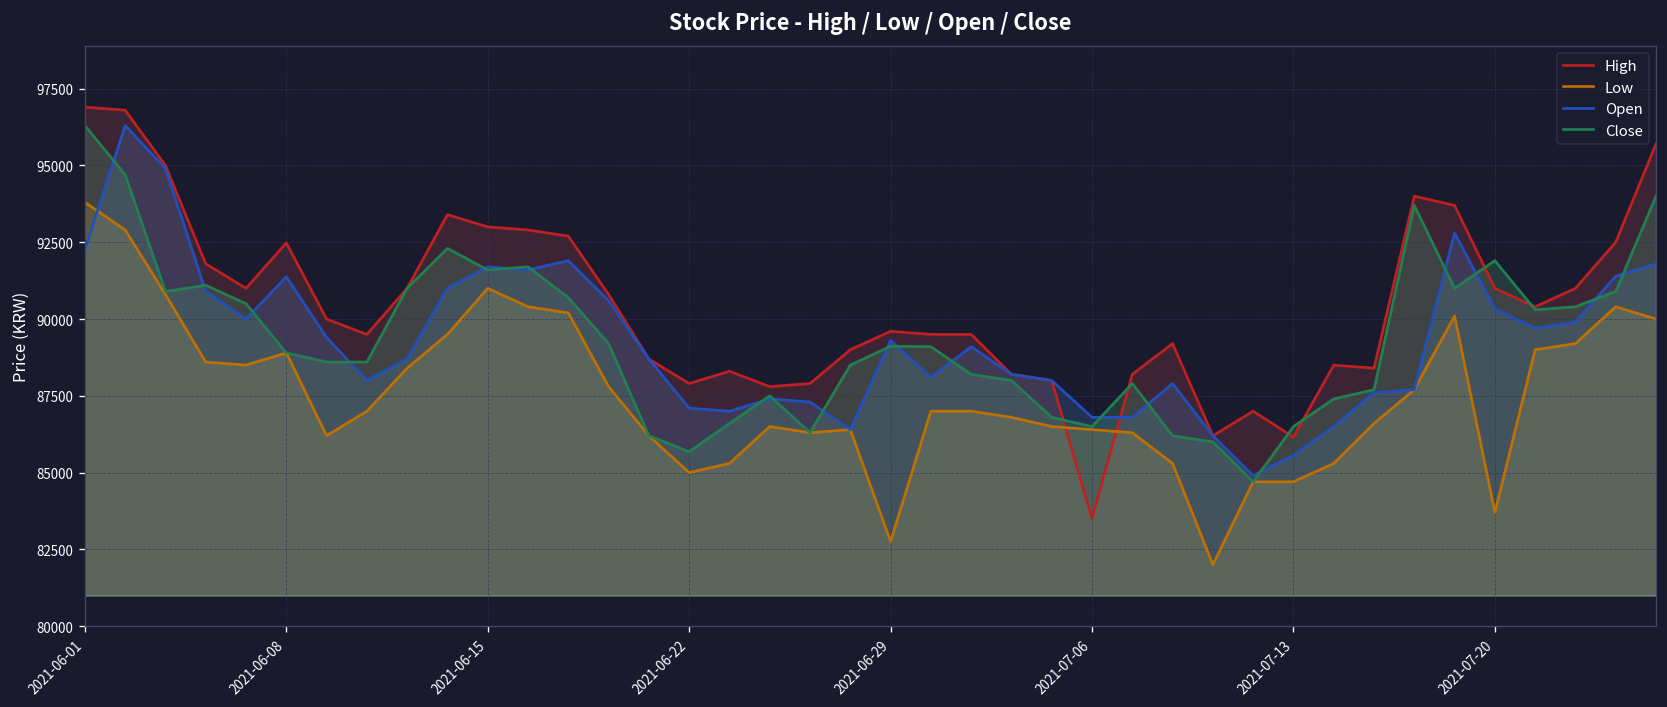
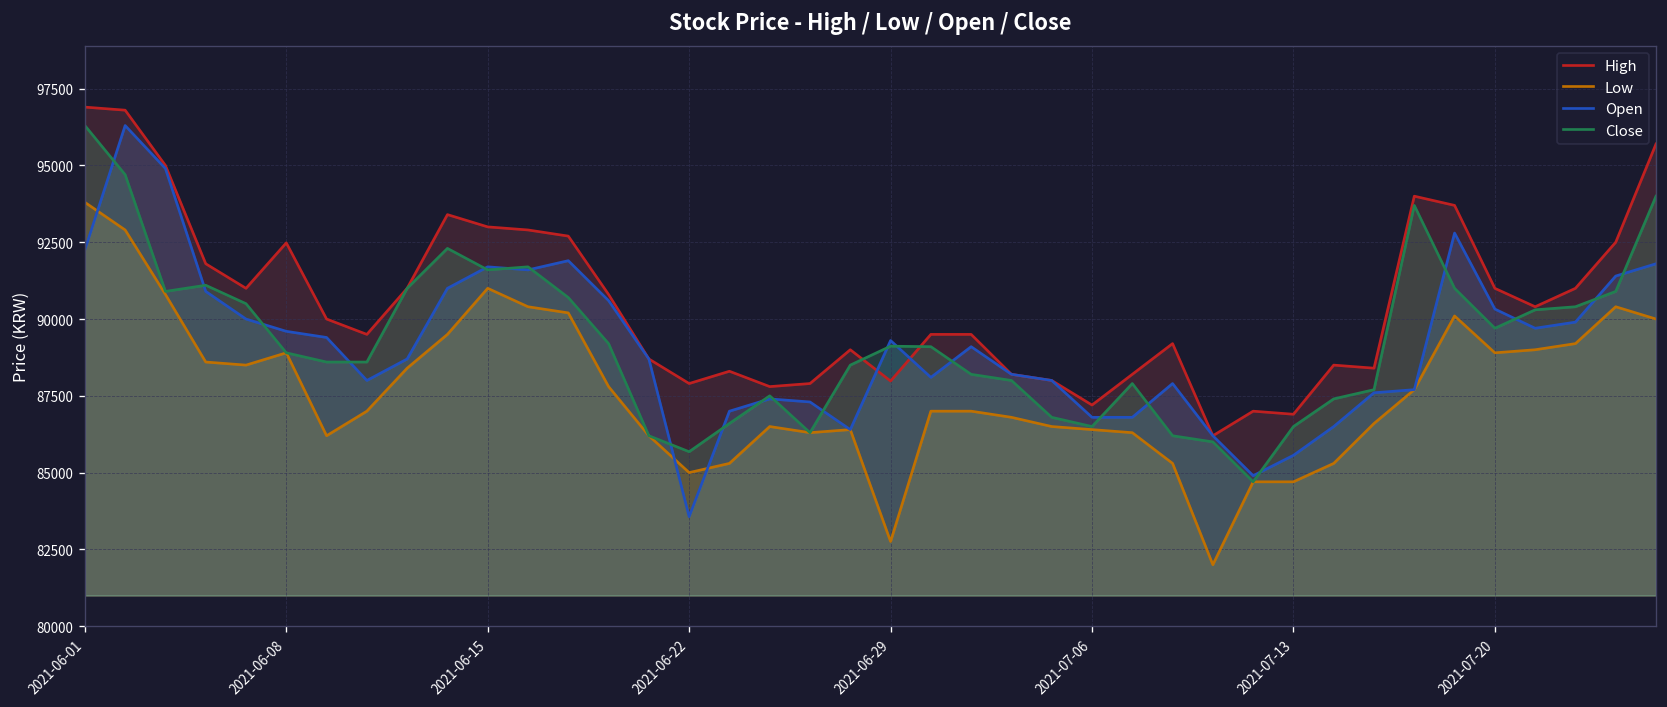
  {
    "High": {
      "2021-06-01": 96900,
      "2021-06-08": 92500,
      "2021-06-15": 93000,
      "2021-06-22": 87900,
-     "2021-06-29": 89600,
-     "2021-07-06": 83500,
-     "2021-07-13": 86200,
+     "2021-06-29": 88000,
+     "2021-07-06": 87200,
+     "2021-07-13": 86900,
      "2021-07-20": 91000
    },
    "Low": {
      "2021-06-01": 93800,
      "2021-06-15": 91000,
      "2021-06-22": 85000,
      "2021-06-29": 82800,
      "2021-07-13": 84700,
-     "2021-07-20": 83700
+     "2021-07-20": 88900
    },
    "Open": {
      "2021-06-01": 92300,
-     "2021-06-08": 91400,
-     "2021-06-22": 87100,
+     "2021-06-08": 89600,
+     "2021-06-22": 83600,
      "2021-06-29": 89300,
      "2021-07-06": 86800,
      "2021-07-13": 85600,
      "2021-07-20": 90300
    },
    "Close": {
      "2021-06-01": 96300,
      "2021-06-22": 85700,
      "2021-06-29": 89100,
      "2021-07-13": 86500,
-     "2021-07-20": 91900
+     "2021-07-20": 89700
    }
  }
